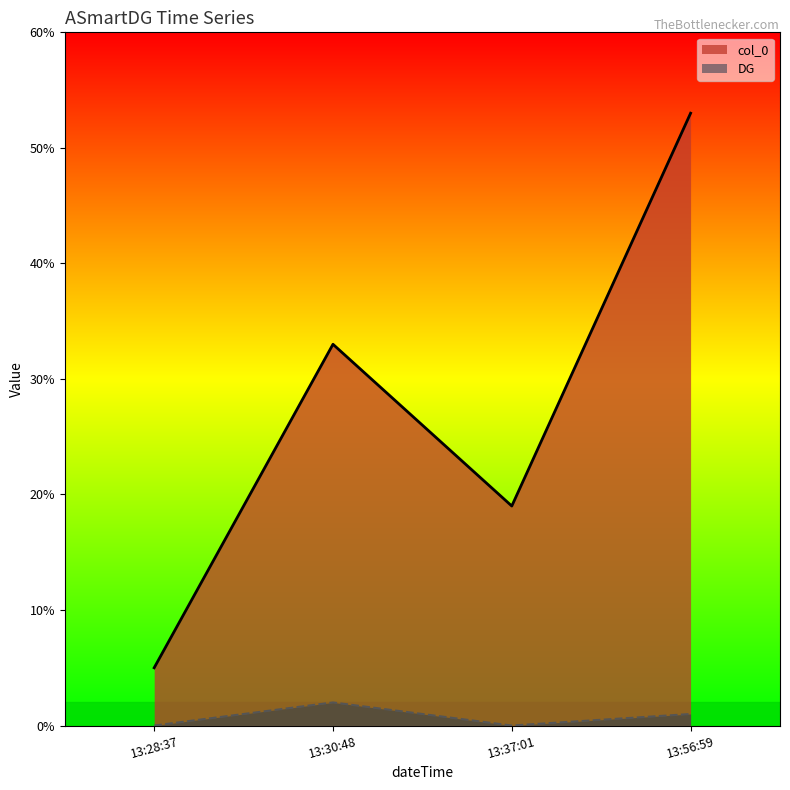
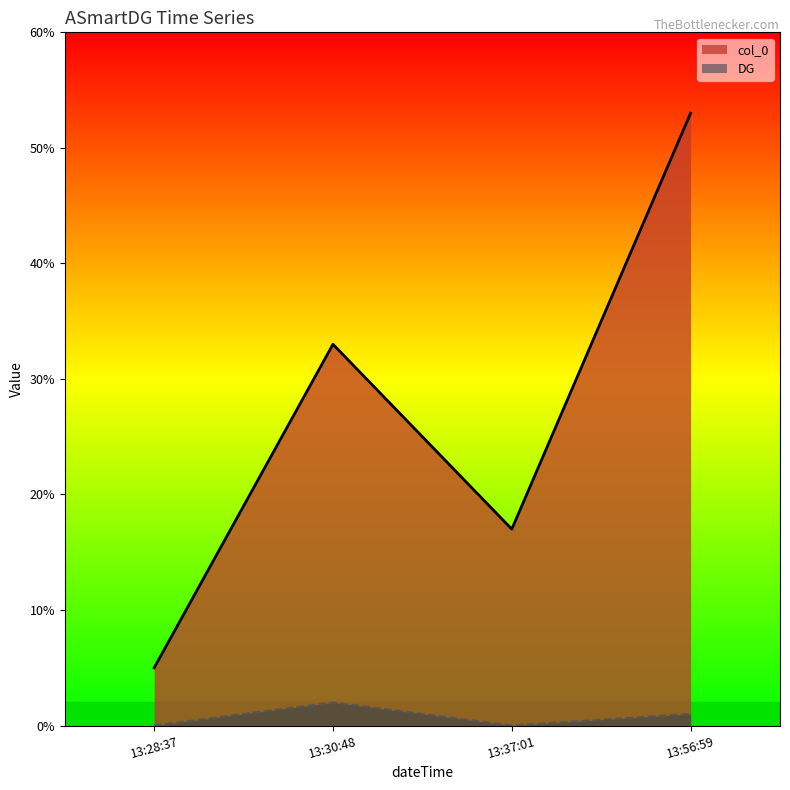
  {
    "col_0": {
      "13:28:37": "5%",
      "13:30:48": "33%",
-     "13:37:01": "19%",
+     "13:37:01": "17%",
      "13:56:59": "53%"
    }
  }
